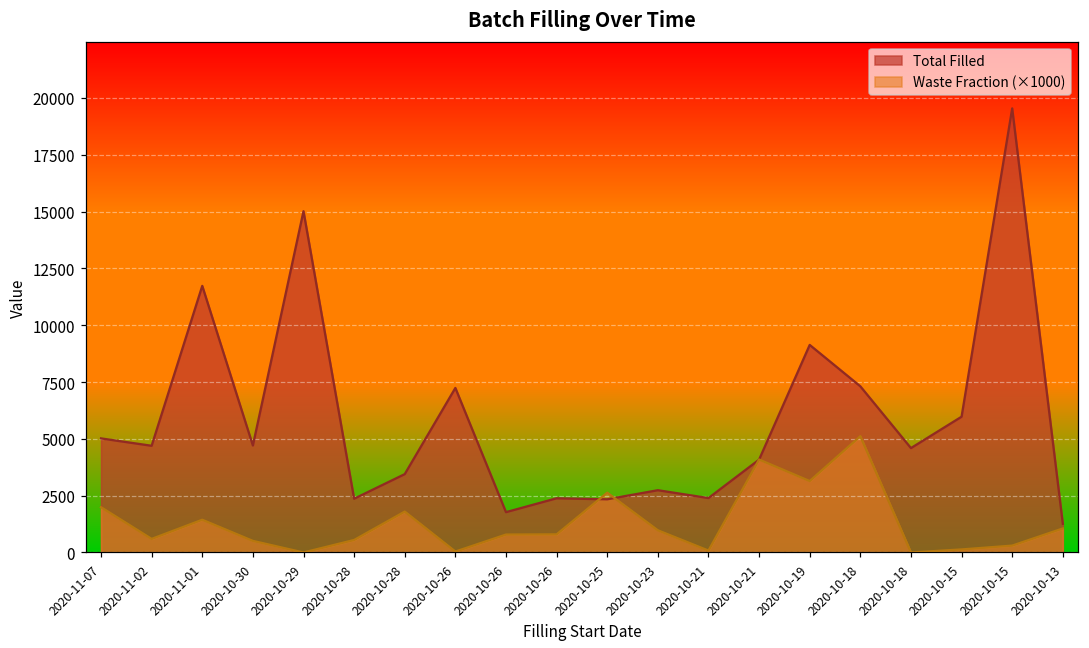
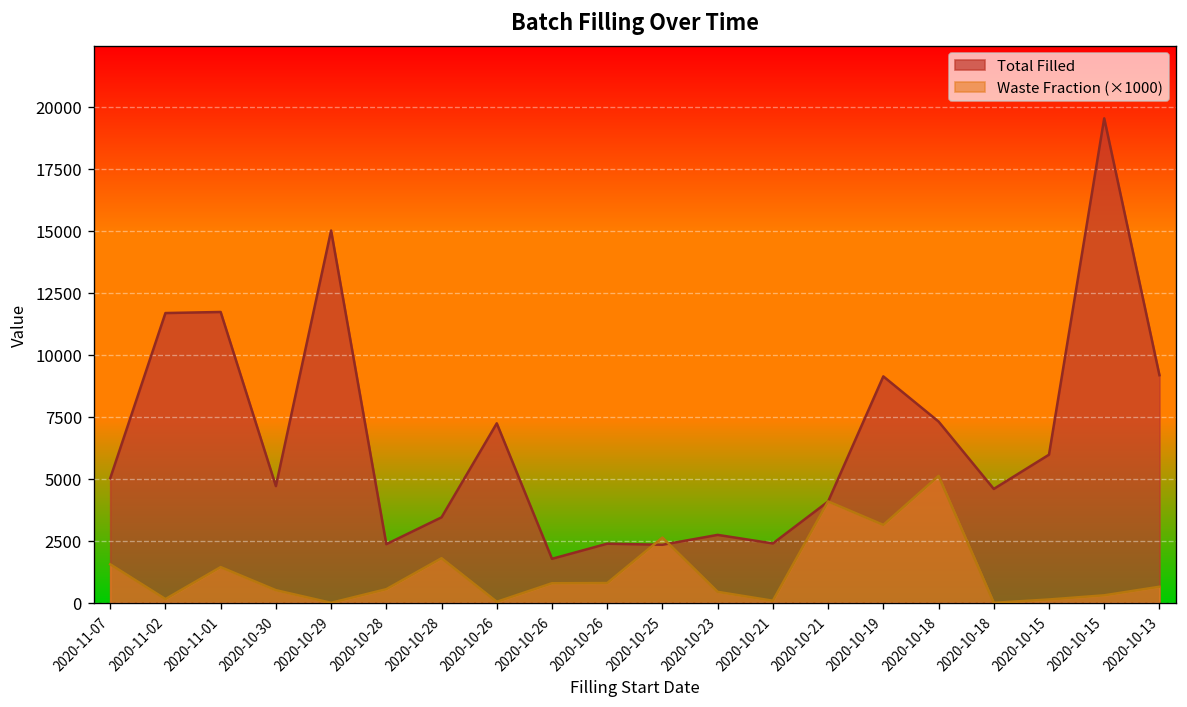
  {
    "Total Filled": {
      "2020-11-07": 5000,
-     "2020-11-02": 4700,
+     "2020-11-02": 11700,
      "2020-11-01": 11700,
      "2020-10-30": 4700,
      "2020-10-29": 15000,
      "2020-10-25": 2300,
      "2020-10-23": 2700,
      "2020-10-19": 9100,
-     "2020-10-13": 1300
+     "2020-10-13": 9200
    },
    "Waste Fraction (×1000)": {
-     "2020-11-07": 2000,
-     "2020-11-02": 600,
+     "2020-11-07": 1600,
+     "2020-11-02": 200,
      "2020-11-01": 1400,
      "2020-10-30": 500,
      "2020-10-29": 0,
      "2020-10-25": 2600,
-     "2020-10-23": 1000,
+     "2020-10-23": 400,
      "2020-10-19": 3100,
-     "2020-10-13": 1100
+     "2020-10-13": 600
    }
  }
